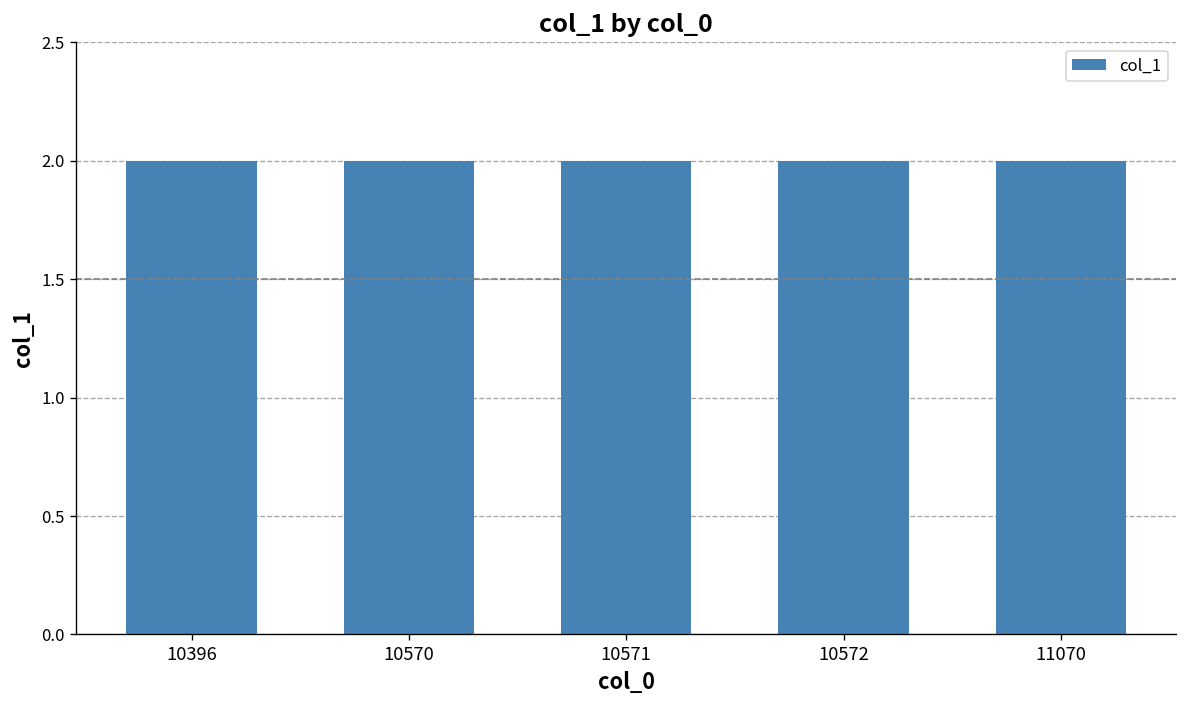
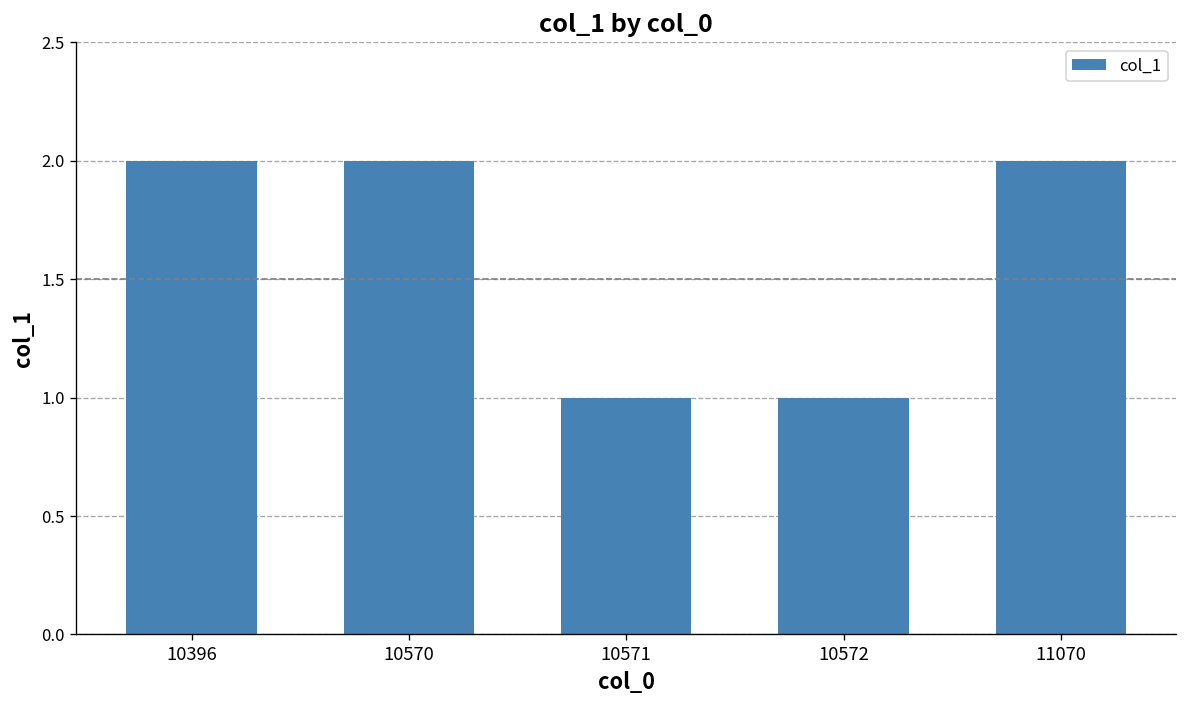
  {
    "10396": 2,
    "10570": 2,
-   "10571": 2,
-   "10572": 2,
+   "10571": 1,
+   "10572": 1,
    "11070": 2
  }
